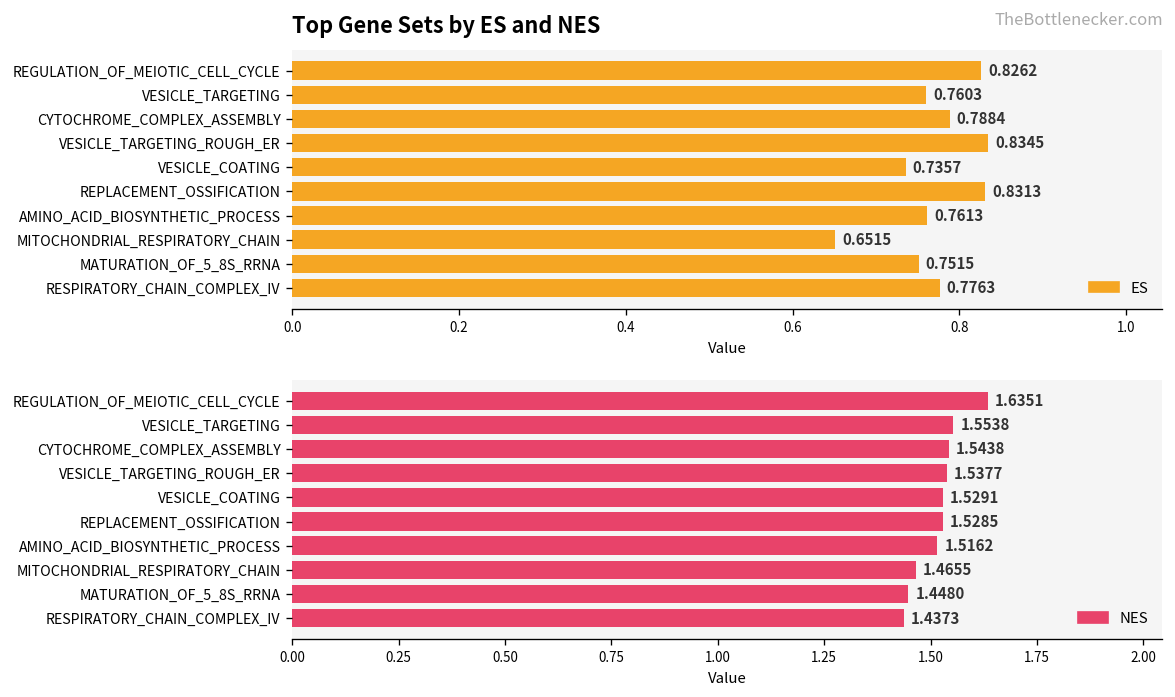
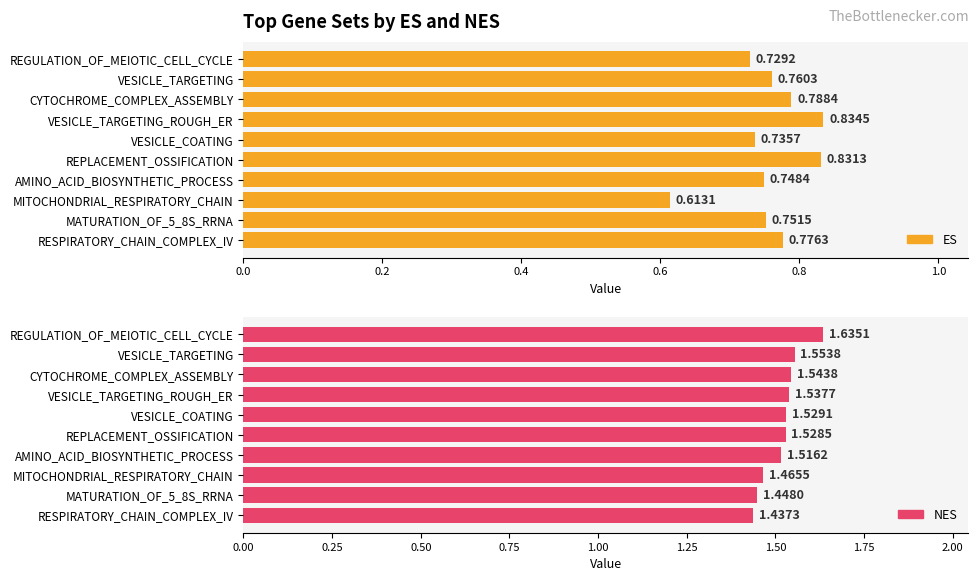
  {
    "Top Gene Sets by ES and NES": {
-     "REGULATION_OF_MEIOTIC_CELL_CYCLE": 0.8262,
+     "REGULATION_OF_MEIOTIC_CELL_CYCLE": 0.7292,
      "VESICLE_TARGETING": 0.7603,
      "CYTOCHROME_COMPLEX_ASSEMBLY": 0.7884,
      "VESICLE_TARGETING_ROUGH_ER": 0.8345,
      "VESICLE_COATING": 0.7357,
      "REPLACEMENT_OSSIFICATION": 0.8313,
-     "AMINO_ACID_BIOSYNTHETIC_PROCESS": 0.7613,
-     "MITOCHONDRIAL_RESPIRATORY_CHAIN": 0.6515,
+     "AMINO_ACID_BIOSYNTHETIC_PROCESS": 0.7484,
+     "MITOCHONDRIAL_RESPIRATORY_CHAIN": 0.6131,
      "MATURATION_OF_5_8S_RRNA": 0.7515,
      "RESPIRATORY_CHAIN_COMPLEX_IV": 0.7763
    }
  }
